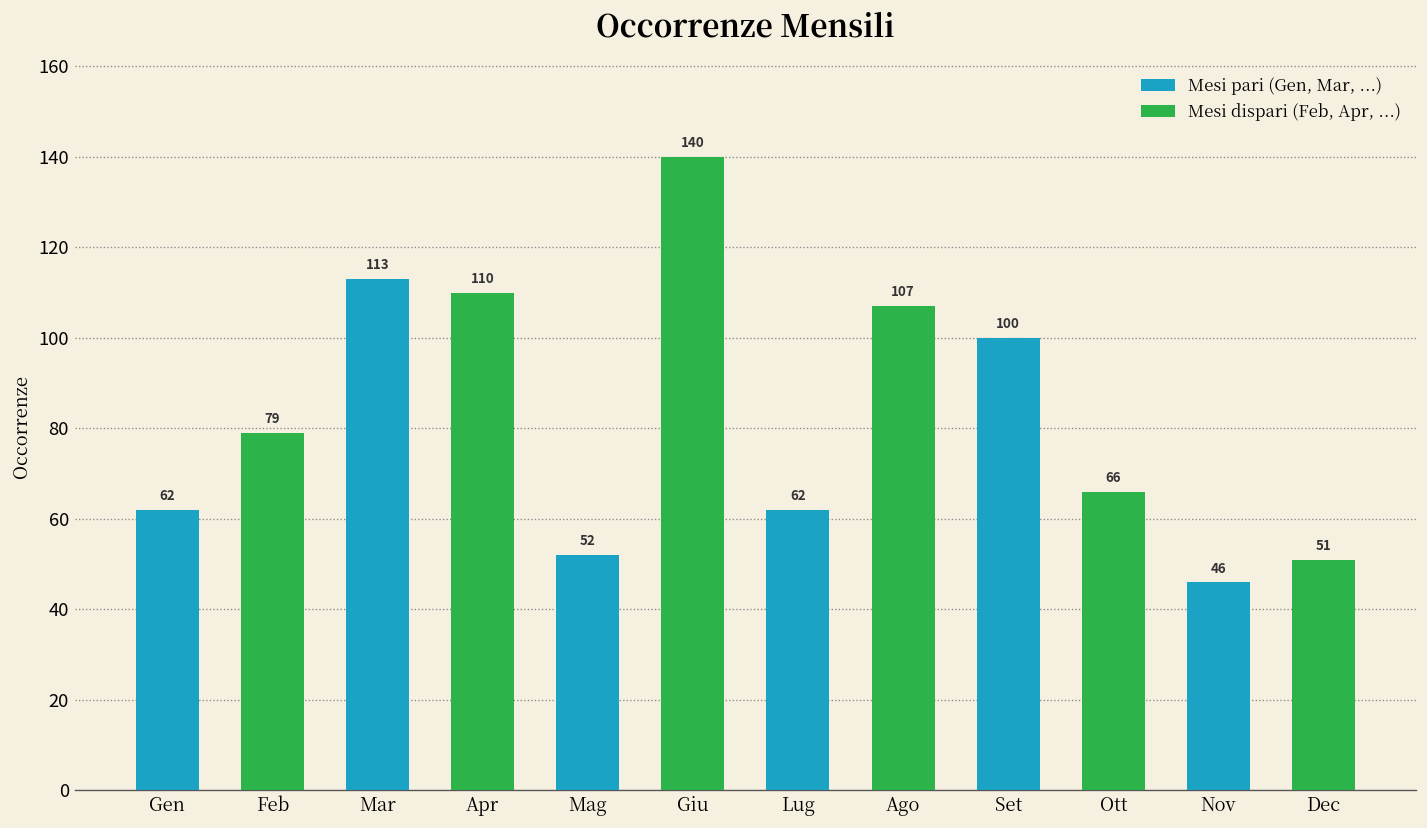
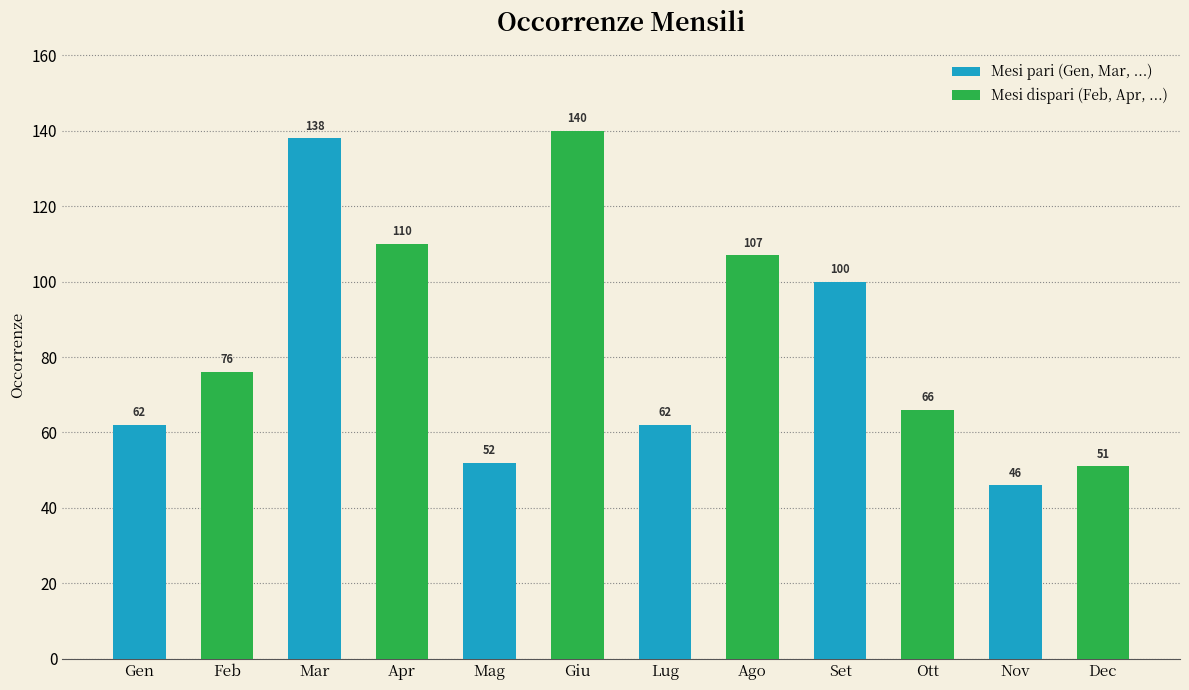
  {
    "Gen": 62,
-   "Feb": 79,
-   "Mar": 113,
+   "Feb": 76,
+   "Mar": 138,
    "Apr": 110,
    "Mag": 52,
    "Giu": 140,
    "Lug": 62,
    "Ago": 107,
    "Set": 100,
    "Ott": 66,
    "Nov": 46,
    "Dec": 51
  }
